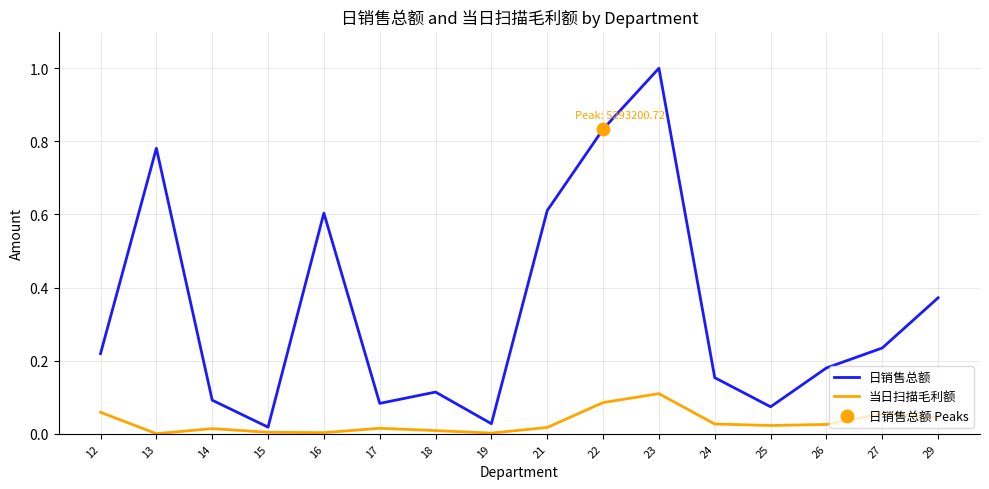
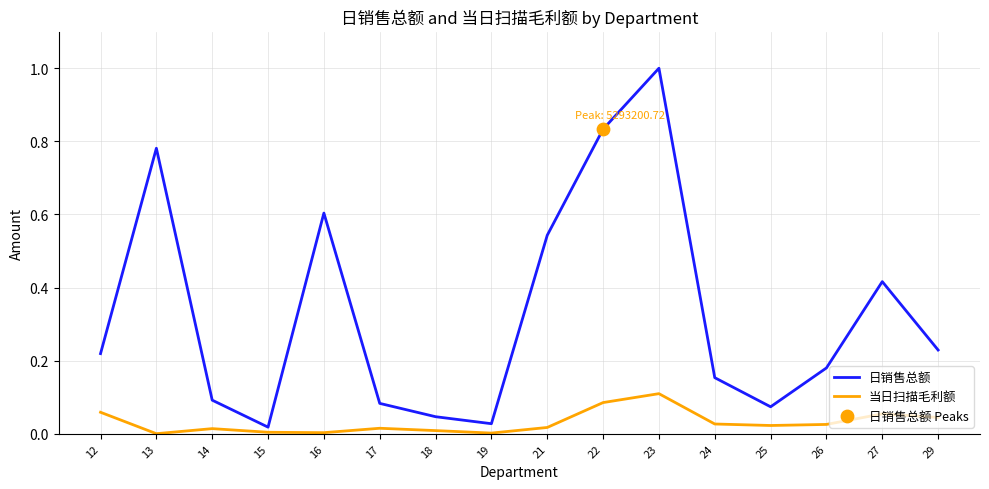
  {
    "日销售总额": {
      "12": 0.22,
      "13": 0.78,
      "14": 0.09,
      "15": 0.02,
      "16": 0.60,
      "17": 0.08,
-     "18": 0.11,
+     "18": 0.05,
      "19": 0.03,
-     "21": 0.61,
+     "21": 0.54,
      "23": 1.00,
      "24": 0.15,
      "25": 0.07,
      "26": 0.18,
-     "27": 0.23,
-     "29": 0.37
+     "27": 0.42,
+     "29": 0.23
    }
  }
